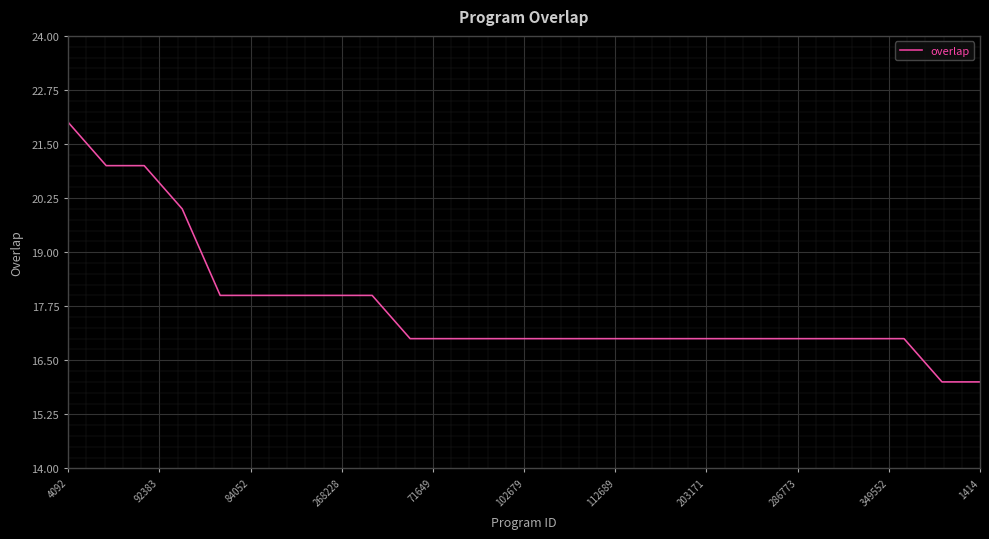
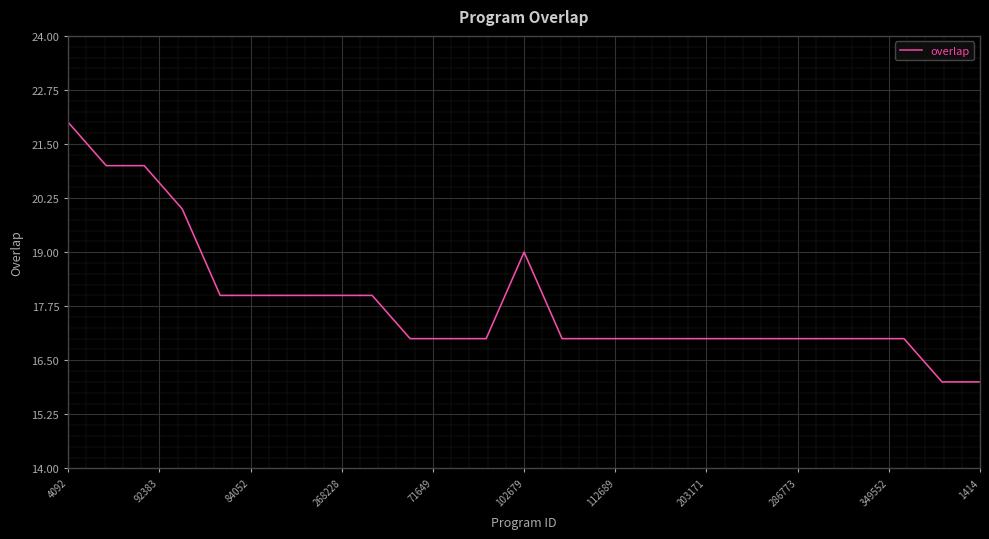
  {
    "4092": 22,
-   "102679": 17,
+   "102679": 19,
    "1414": 16
  }
